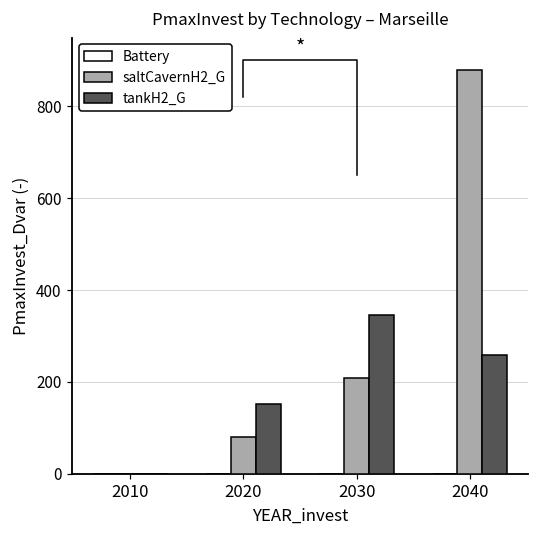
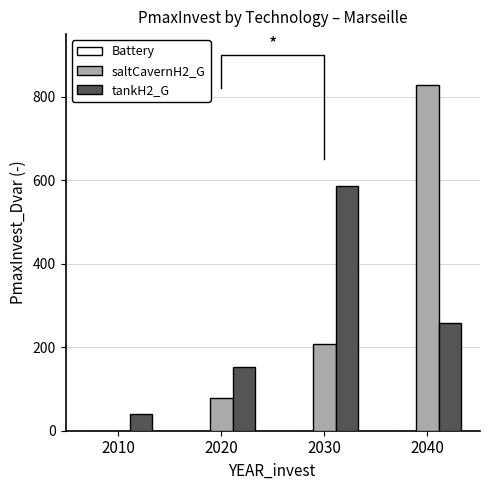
  {
    "Battery": {
      "2010": 0,
      "2020": 0,
      "2030": 0,
      "2040": 0
    },
    "saltCavernH2_G": {
      "2010": 0,
      "2020": 80,
      "2030": 210,
-     "2040": 880
+     "2040": 830
    },
    "tankH2_G": {
-     "2010": 0,
+     "2010": 40,
      "2020": 150,
-     "2030": 350,
+     "2030": 590,
      "2040": 260
    }
  }
